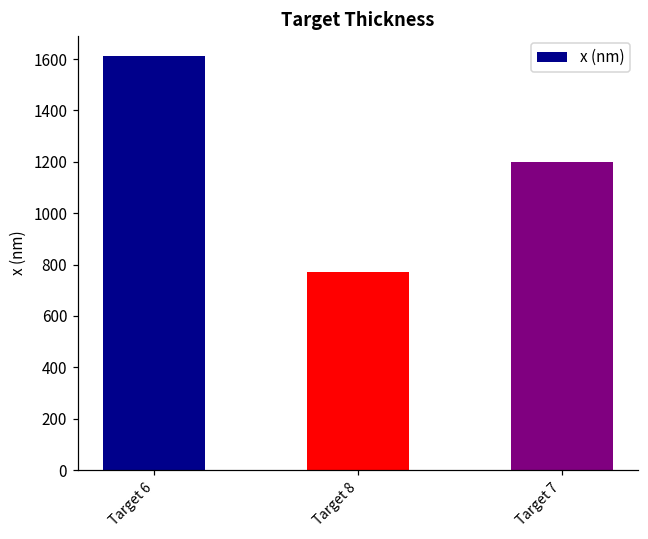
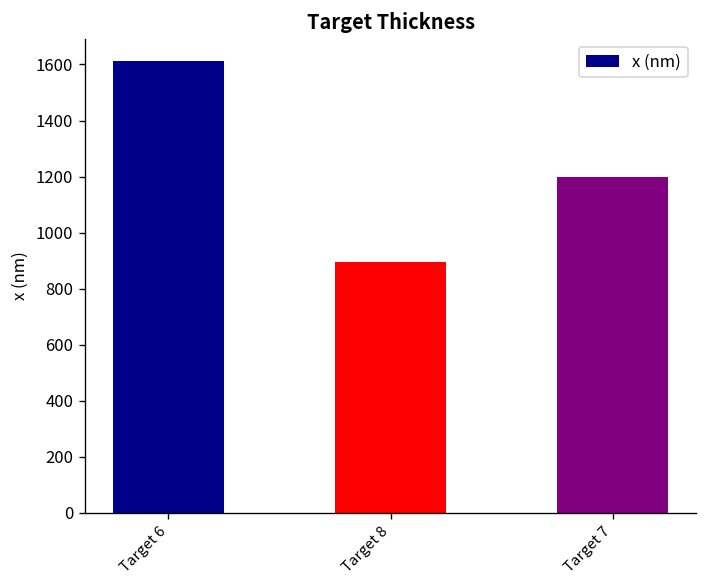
  {
    "Target 6": 1610,
-   "Target 8": 770,
+   "Target 8": 900,
    "Target 7": 1200
  }
